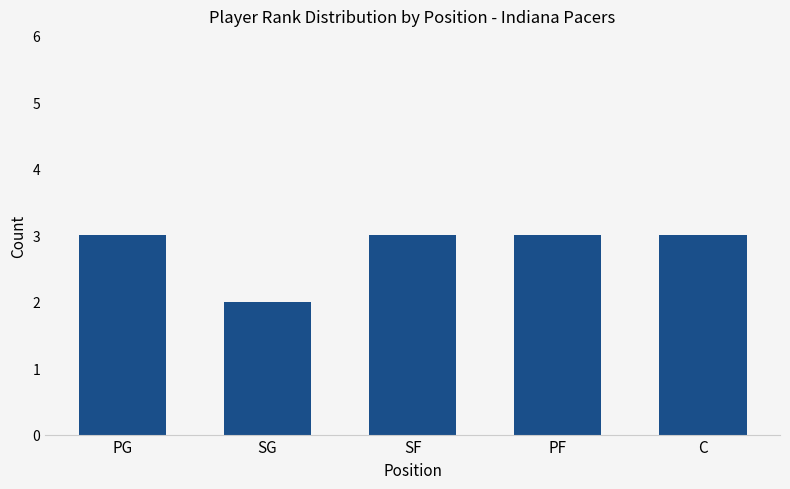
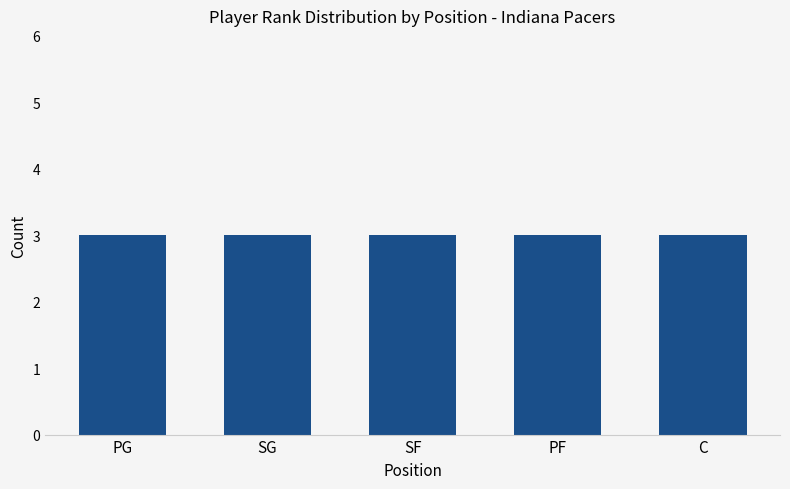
  {
    "PG": 3,
-   "SG": 2,
+   "SG": 3,
    "SF": 3,
    "PF": 3,
    "C": 3
  }
